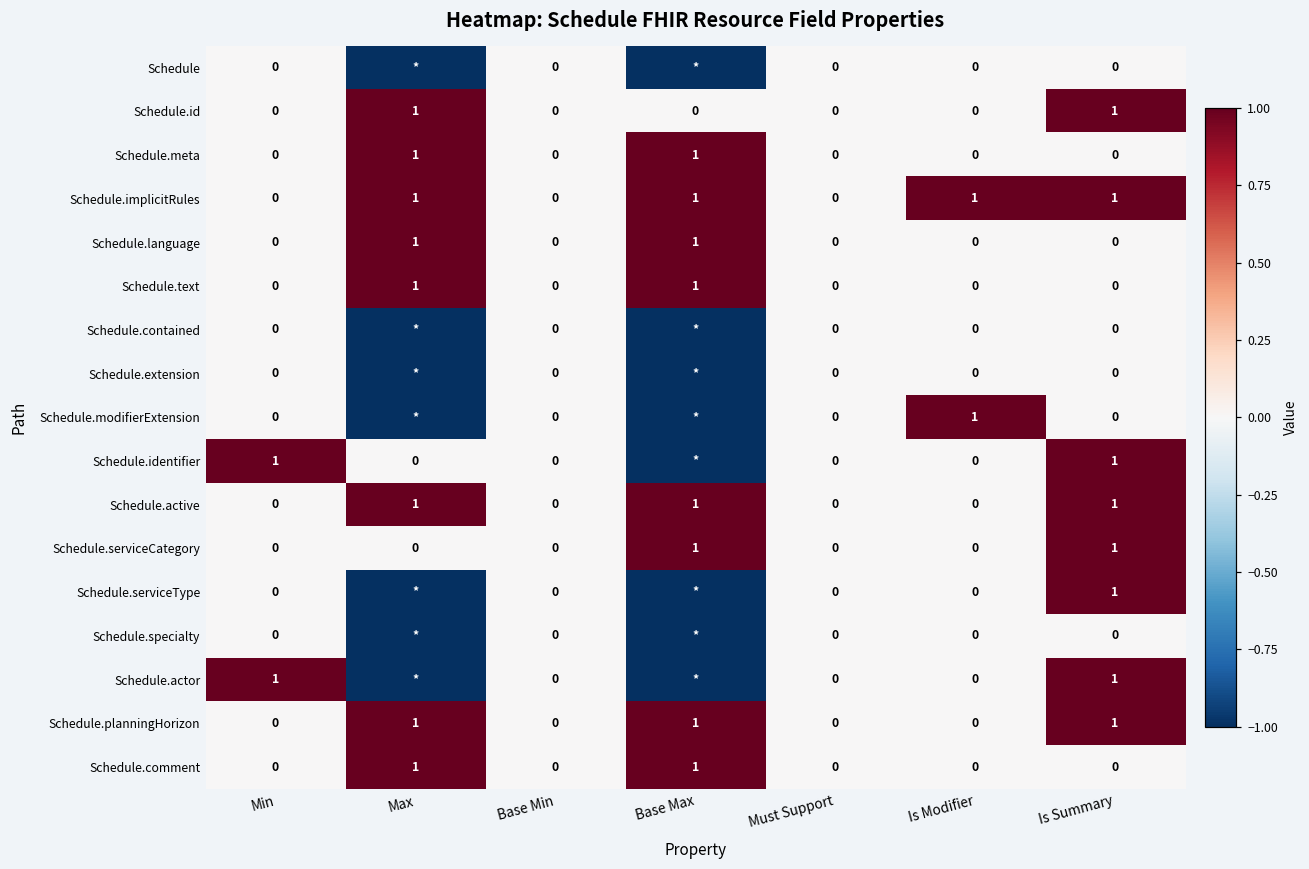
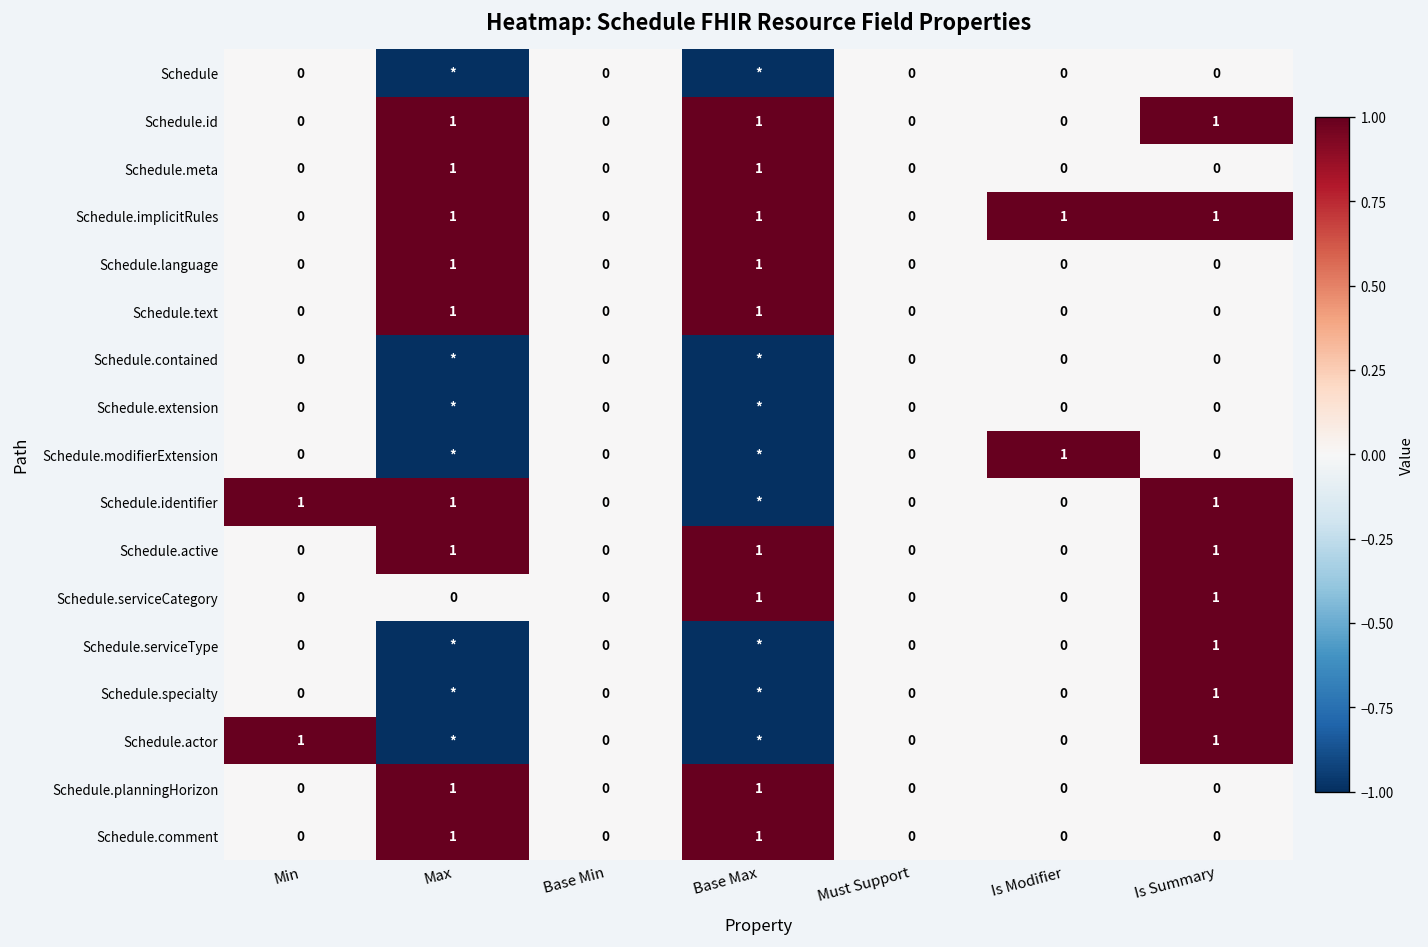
  {
    "Schedule": {
      "Min": 0,
      "Base Min": 0,
      "Must Support": 0,
      "Is Modifier": 0,
      "Is Summary": 0
    },
    "Schedule.id": {
      "Min": 0,
      "Max": 1,
      "Base Min": 0,
-     "Base Max": 0,
+     "Base Max": 1,
      "Must Support": 0,
      "Is Modifier": 0,
      "Is Summary": 1
    },
    "Schedule.meta": {
      "Min": 0,
      "Max": 1,
      "Base Min": 0,
      "Base Max": 1,
      "Must Support": 0,
      "Is Modifier": 0,
      "Is Summary": 0
    },
    "Schedule.implicitRules": {
      "Min": 0,
      "Max": 1,
      "Base Min": 0,
      "Base Max": 1,
      "Must Support": 0,
      "Is Modifier": 1,
      "Is Summary": 1
    },
    "Schedule.language": {
      "Min": 0,
      "Max": 1,
      "Base Min": 0,
      "Base Max": 1,
      "Must Support": 0,
      "Is Modifier": 0,
      "Is Summary": 0
    },
    "Schedule.text": {
      "Min": 0,
      "Max": 1,
      "Base Min": 0,
      "Base Max": 1,
      "Must Support": 0,
      "Is Modifier": 0,
      "Is Summary": 0
    },
    "Schedule.contained": {
      "Min": 0,
      "Base Min": 0,
      "Must Support": 0,
      "Is Modifier": 0,
      "Is Summary": 0
    },
    "Schedule.extension": {
      "Min": 0,
      "Base Min": 0,
      "Must Support": 0,
      "Is Modifier": 0,
      "Is Summary": 0
    },
    "Schedule.modifierExtension": {
      "Min": 0,
      "Base Min": 0,
      "Must Support": 0,
      "Is Modifier": 1,
      "Is Summary": 0
    },
    "Schedule.identifier": {
      "Min": 1,
-     "Max": 0,
+     "Max": 1,
      "Base Min": 0,
      "Must Support": 0,
      "Is Modifier": 0,
      "Is Summary": 1
    },
    "Schedule.active": {
      "Min": 0,
      "Max": 1,
      "Base Min": 0,
      "Base Max": 1,
      "Must Support": 0,
      "Is Modifier": 0,
      "Is Summary": 1
    },
    "Schedule.serviceCategory": {
      "Min": 0,
      "Max": 0,
      "Base Min": 0,
      "Base Max": 1,
      "Must Support": 0,
      "Is Modifier": 0,
      "Is Summary": 1
    },
    "Schedule.serviceType": {
      "Min": 0,
      "Base Min": 0,
      "Must Support": 0,
      "Is Modifier": 0,
      "Is Summary": 1
    },
    "Schedule.specialty": {
      "Min": 0,
      "Base Min": 0,
      "Must Support": 0,
      "Is Modifier": 0,
-     "Is Summary": 0
+     "Is Summary": 1
    },
    "Schedule.actor": {
      "Min": 1,
      "Base Min": 0,
      "Must Support": 0,
      "Is Modifier": 0,
      "Is Summary": 1
    },
    "Schedule.planningHorizon": {
      "Min": 0,
      "Max": 1,
      "Base Min": 0,
      "Base Max": 1,
      "Must Support": 0,
      "Is Modifier": 0,
-     "Is Summary": 1
+     "Is Summary": 0
    },
    "Schedule.comment": {
      "Min": 0,
      "Max": 1,
      "Base Min": 0,
      "Base Max": 1,
      "Must Support": 0,
      "Is Modifier": 0,
      "Is Summary": 0
    }
  }
